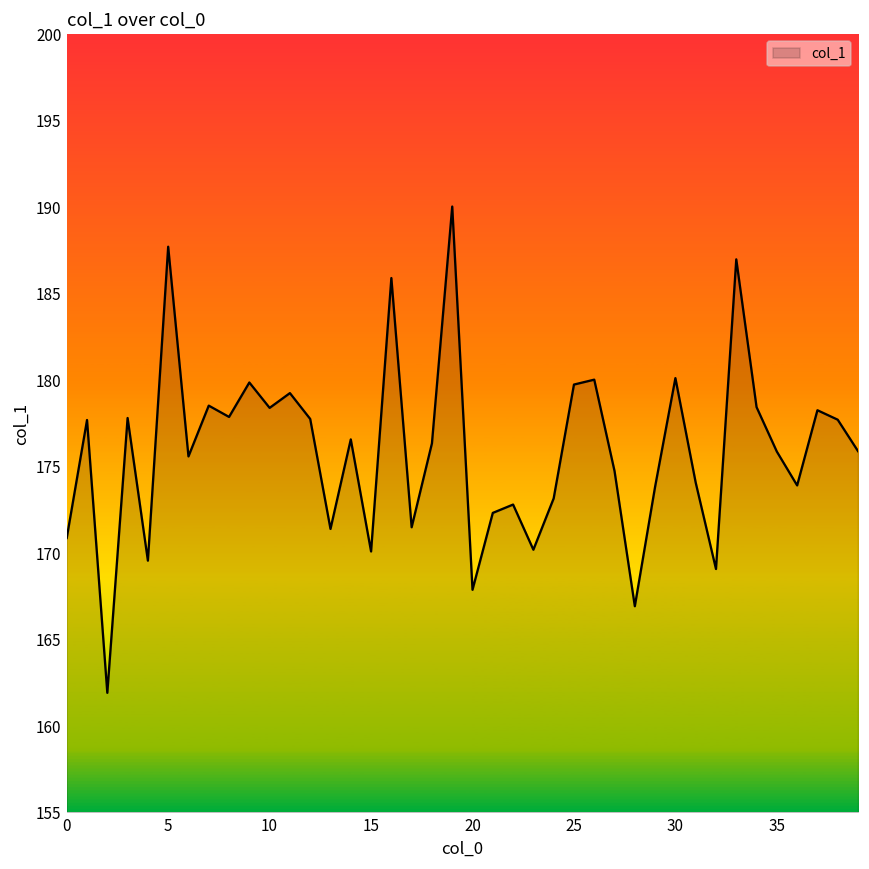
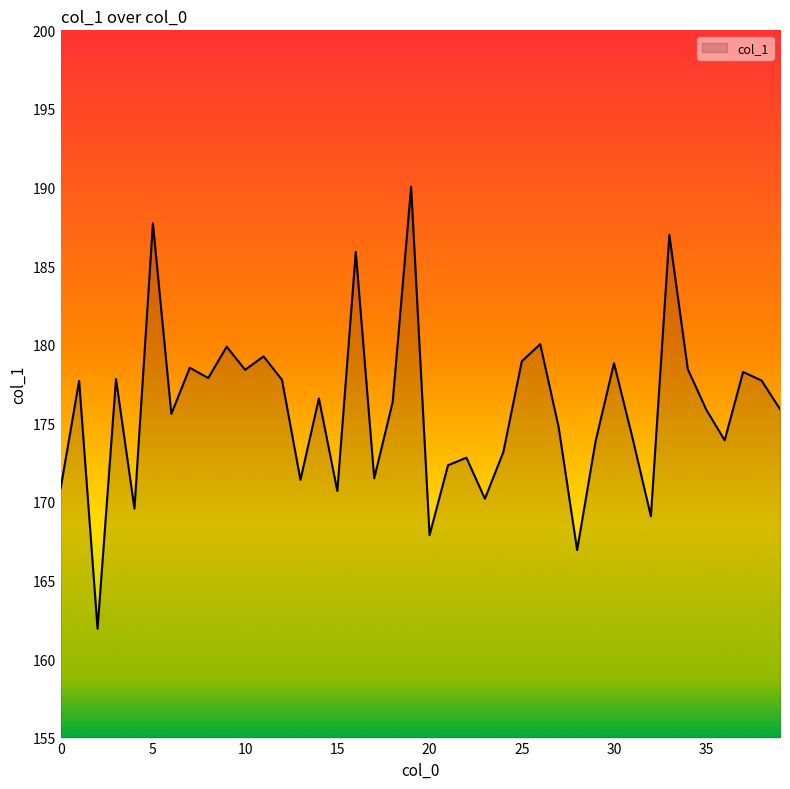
  {
    "0": 170.9,
    "5": 187.7,
    "10": 178.4,
-   "15": 170.1,
+   "15": 170.7,
    "20": 167.9,
-   "25": 179.7,
-   "30": 180.1,
+   "25": 178.9,
+   "30": 178.8,
    "35": 175.9
  }
